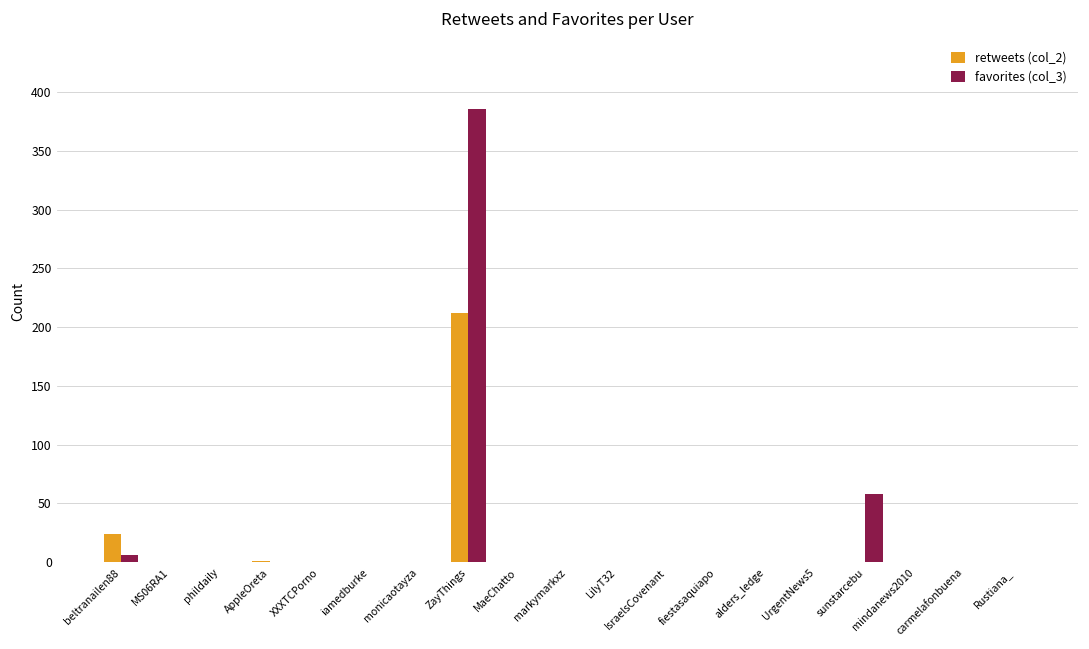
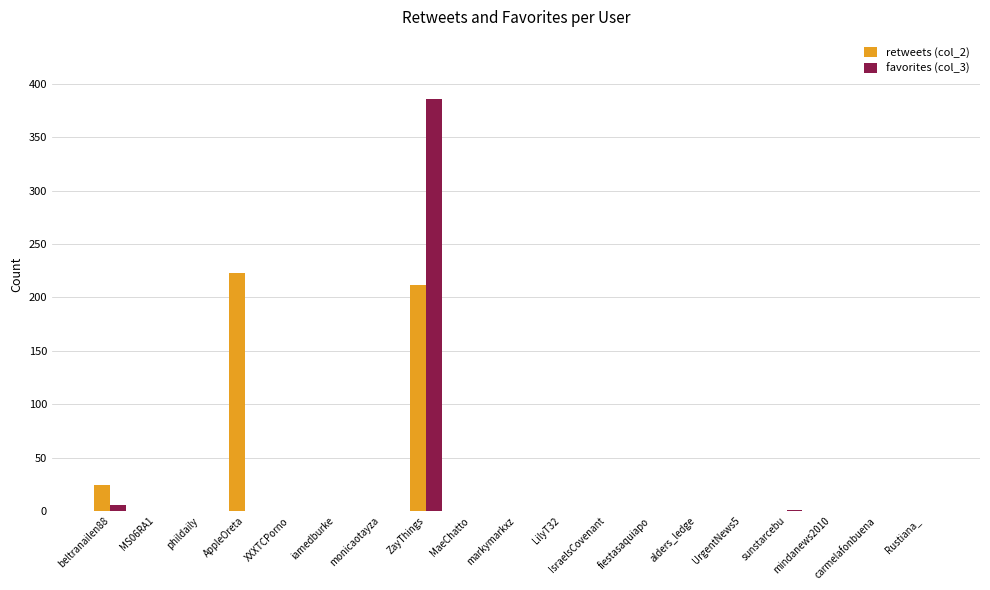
  {
    "retweets (col_2)": {
      "beltranailen88": 24,
      "MS06RA1": 0,
      "phildaily": 0,
-     "AppleOreta": 1,
+     "AppleOreta": 223,
      "XXXTCPorno": 0,
      "iamedburke": 0,
      "monicaotayza": 0,
      "ZayThings": 212,
      "MaeChatto": 0,
      "markymarkxz": 0,
      "LilyT32": 0,
      "IsraelsCovenant": 0,
      "fiestasaquiapo": 0,
      "alders_ledge": 0,
      "UrgentNews5": 0,
      "sunstarcebu": 0,
      "mindanews2010": 0,
      "carmelafonbuena": 0,
      "Rustiana_": 0
    },
    "favorites (col_3)": {
      "beltranailen88": 6,
      "MS06RA1": 0,
      "phildaily": 0,
      "AppleOreta": 0,
      "XXXTCPorno": 0,
      "iamedburke": 0,
      "monicaotayza": 0,
      "ZayThings": 386,
      "MaeChatto": 0,
      "markymarkxz": 0,
      "LilyT32": 0,
      "IsraelsCovenant": 0,
      "fiestasaquiapo": 0,
      "alders_ledge": 0,
      "UrgentNews5": 0,
-     "sunstarcebu": 58,
+     "sunstarcebu": 1,
      "mindanews2010": 0,
      "carmelafonbuena": 0,
      "Rustiana_": 0
    }
  }
